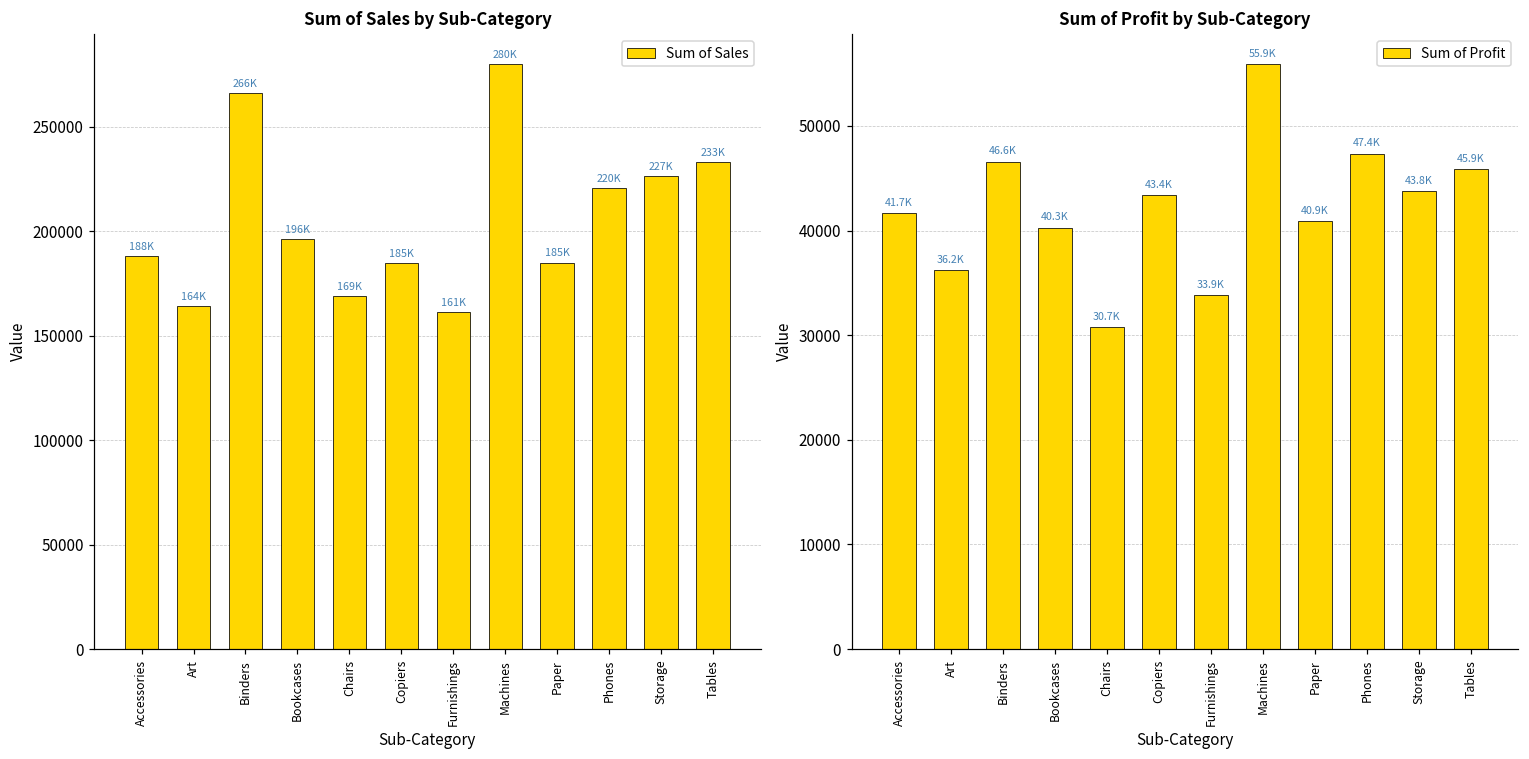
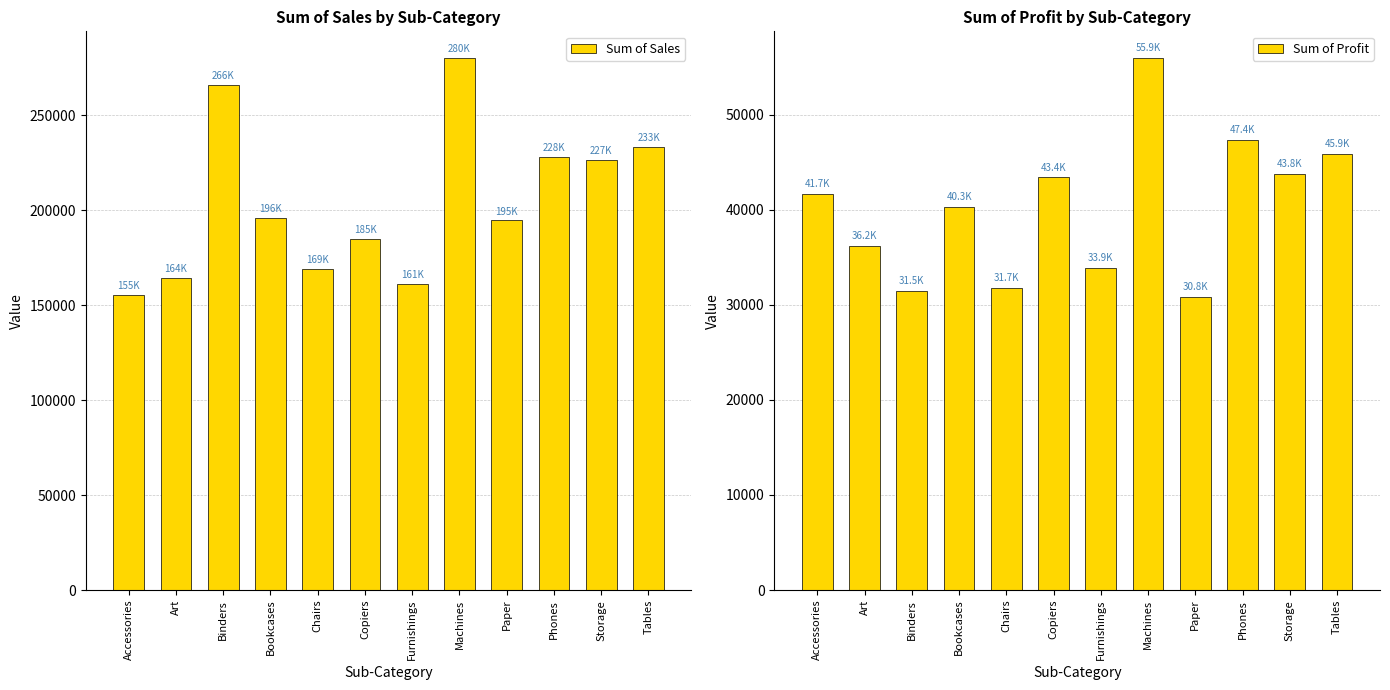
  {
    "Sum of Sales by Sub-Category": {
-     "Accessories": "188K",
+     "Accessories": "155K",
      "Art": "164K",
      "Binders": "266K",
      "Bookcases": "196K",
      "Chairs": "169K",
      "Copiers": "185K",
      "Furnishings": "161K",
      "Machines": "280K",
-     "Paper": "185K",
-     "Phones": "220K",
+     "Paper": "195K",
+     "Phones": "228K",
      "Storage": "227K",
      "Tables": "233K"
    },
    "Sum of Profit by Sub-Category": {
      "Accessories": "41.7K",
      "Art": "36.2K",
-     "Binders": "46.6K",
+     "Binders": "31.5K",
      "Bookcases": "40.3K",
-     "Chairs": "30.7K",
+     "Chairs": "31.7K",
      "Copiers": "43.4K",
      "Furnishings": "33.9K",
      "Machines": "55.9K",
-     "Paper": "40.9K",
+     "Paper": "30.8K",
      "Phones": "47.4K",
      "Storage": "43.8K",
      "Tables": "45.9K"
    }
  }
